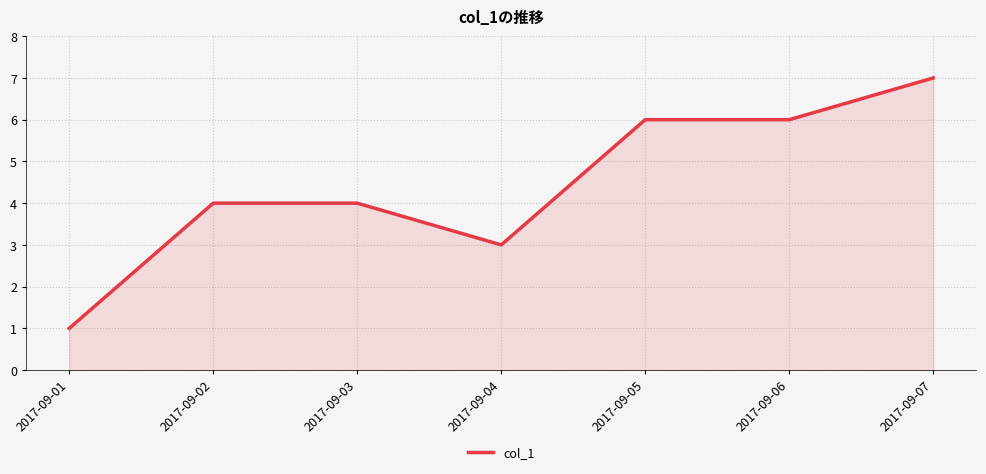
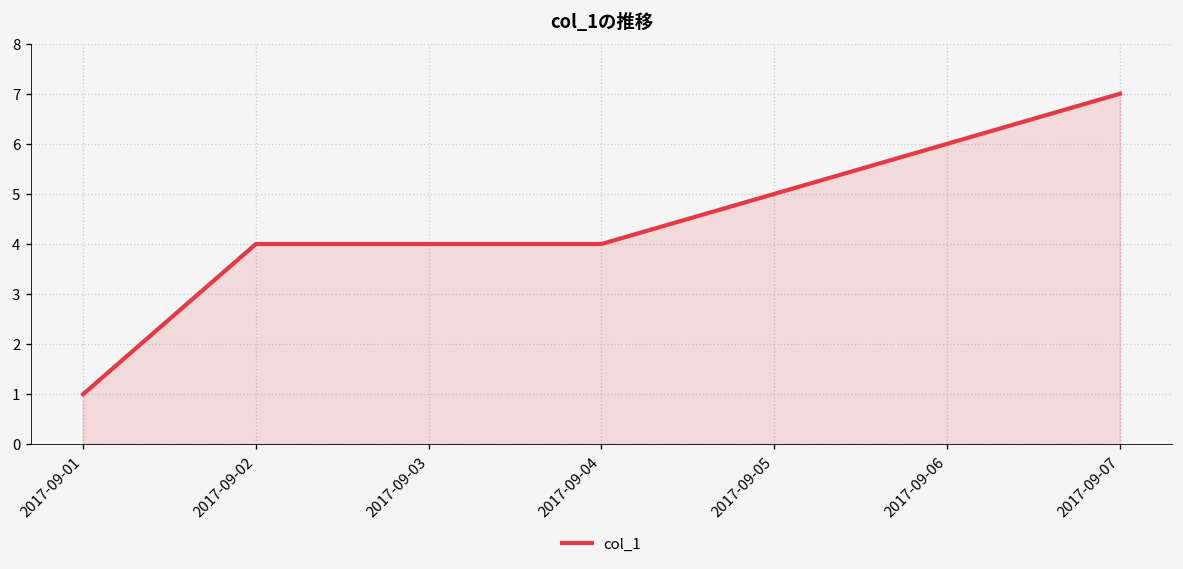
  {
    "2017-09-01": 1,
    "2017-09-02": 4,
    "2017-09-03": 4,
-   "2017-09-04": 3,
-   "2017-09-05": 6,
+   "2017-09-04": 4,
+   "2017-09-05": 5,
    "2017-09-06": 6,
    "2017-09-07": 7
  }
